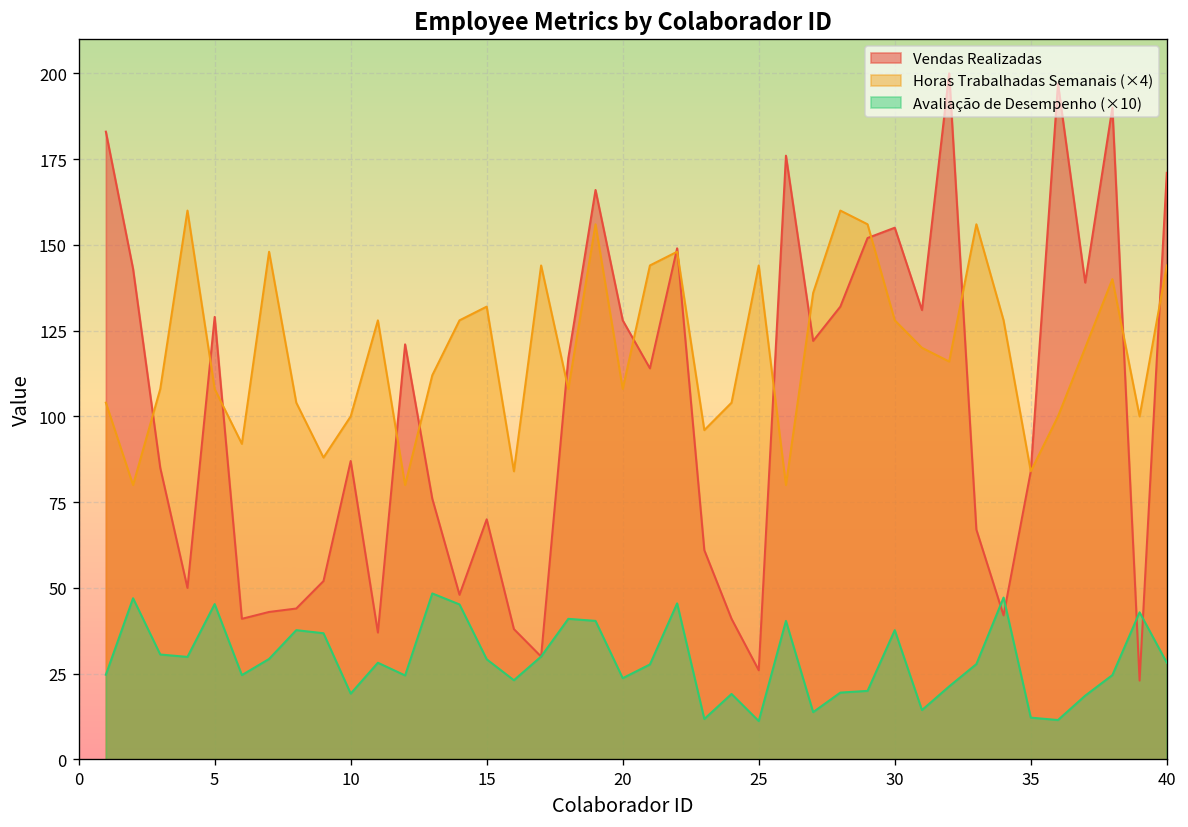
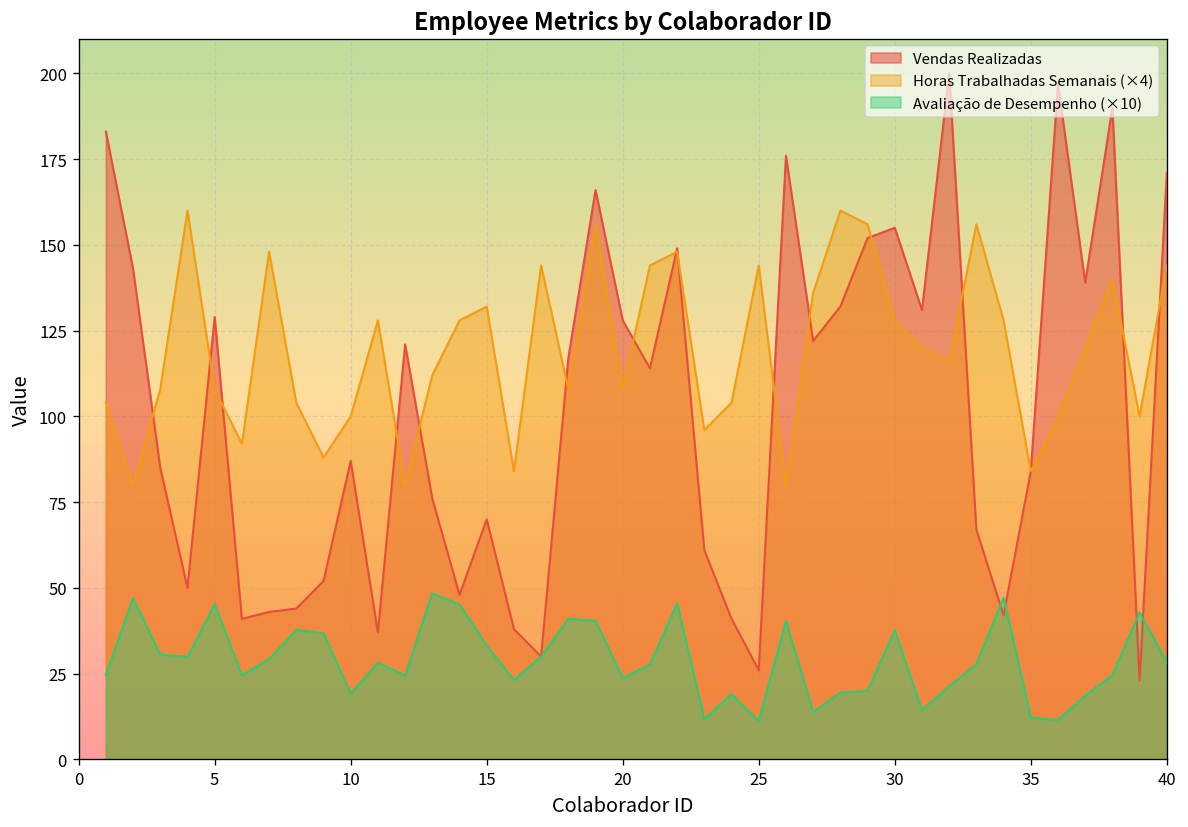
  {
    "Vendas Realizadas": {
      "5": 129,
      "10": 87,
      "15": 70,
      "20": 128,
      "25": 26,
      "30": 155,
      "40": 171
    },
    "Horas Trabalhadas Semanais (×4)": {
      "5": 108,
      "10": 100,
      "15": 132,
      "20": 108,
      "25": 144,
      "30": 128,
      "40": 144
    },
    "Avaliação de Desempenho (×10)": {
      "5": 45,
      "10": 19,
-     "15": 29,
+     "15": 33,
      "20": 24,
      "25": 11,
      "30": 38,
      "35": 12,
      "40": 28
    }
  }
